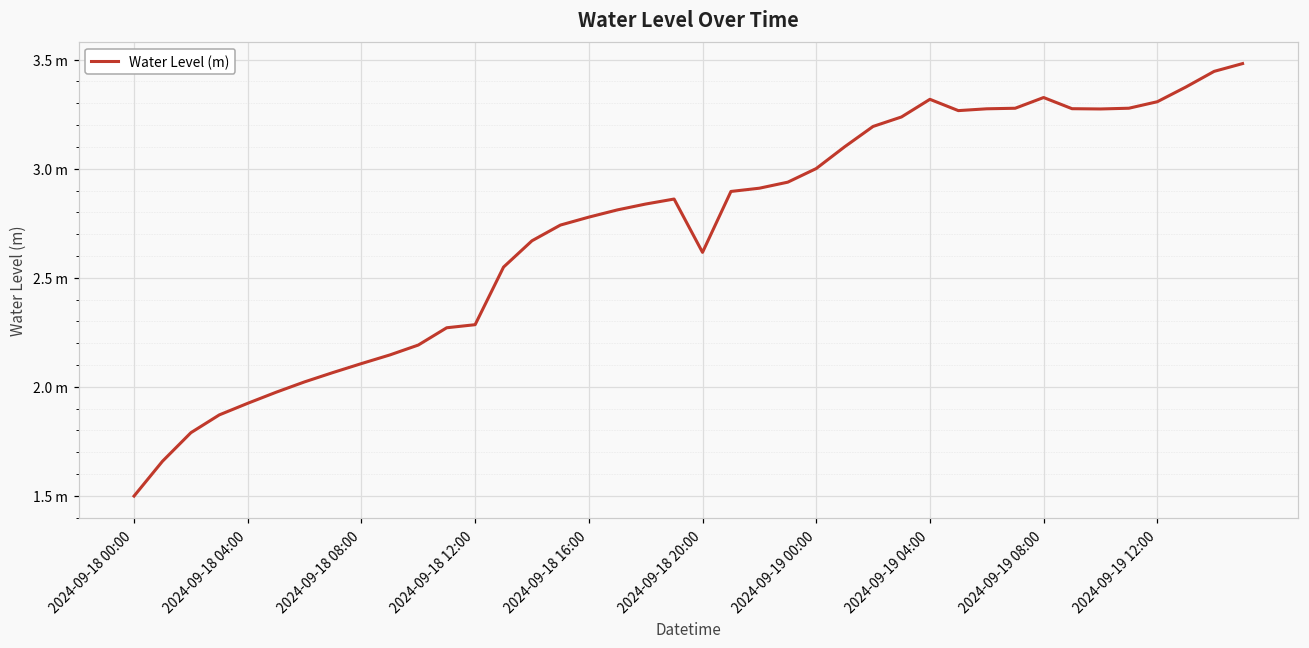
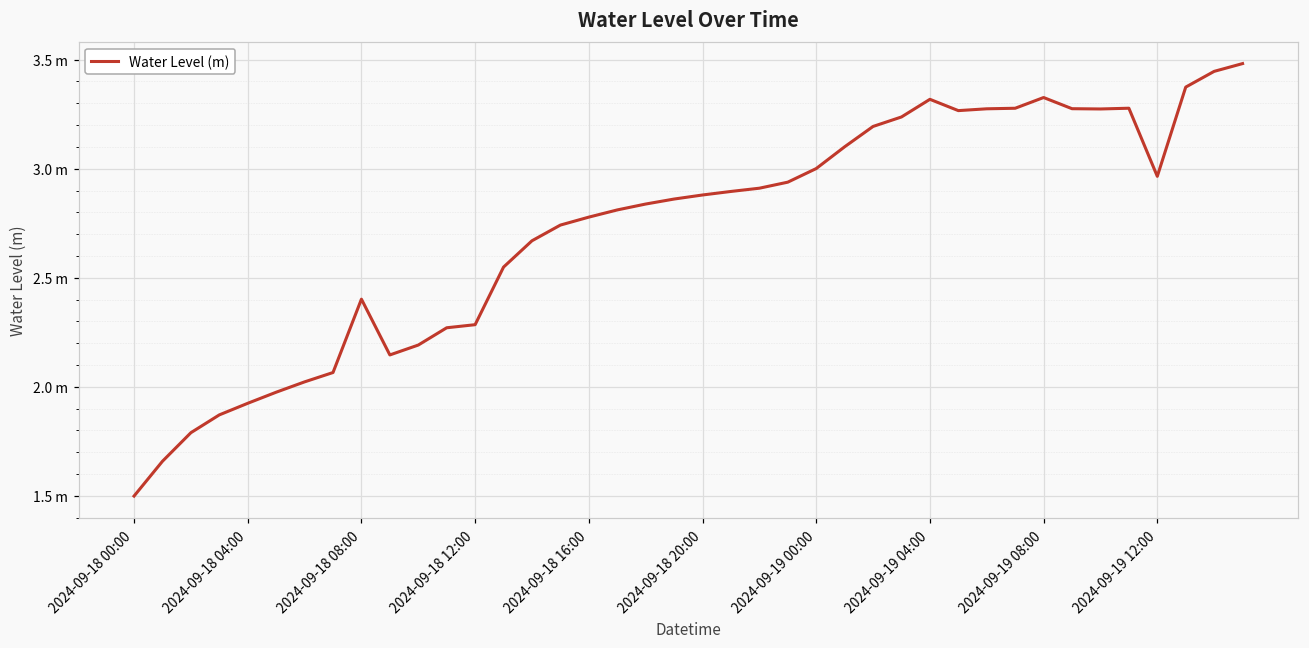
  {
    "2024-09-18 00:00": "1.50 m",
    "2024-09-18 04:00": "1.92 m",
-   "2024-09-18 08:00": "2.11 m",
+   "2024-09-18 08:00": "2.40 m",
    "2024-09-18 12:00": "2.28 m",
    "2024-09-18 16:00": "2.78 m",
-   "2024-09-18 20:00": "2.62 m",
+   "2024-09-18 20:00": "2.88 m",
    "2024-09-19 00:00": "3.00 m",
    "2024-09-19 04:00": "3.32 m",
    "2024-09-19 08:00": "3.33 m",
-   "2024-09-19 12:00": "3.31 m"
+   "2024-09-19 12:00": "2.97 m"
  }
